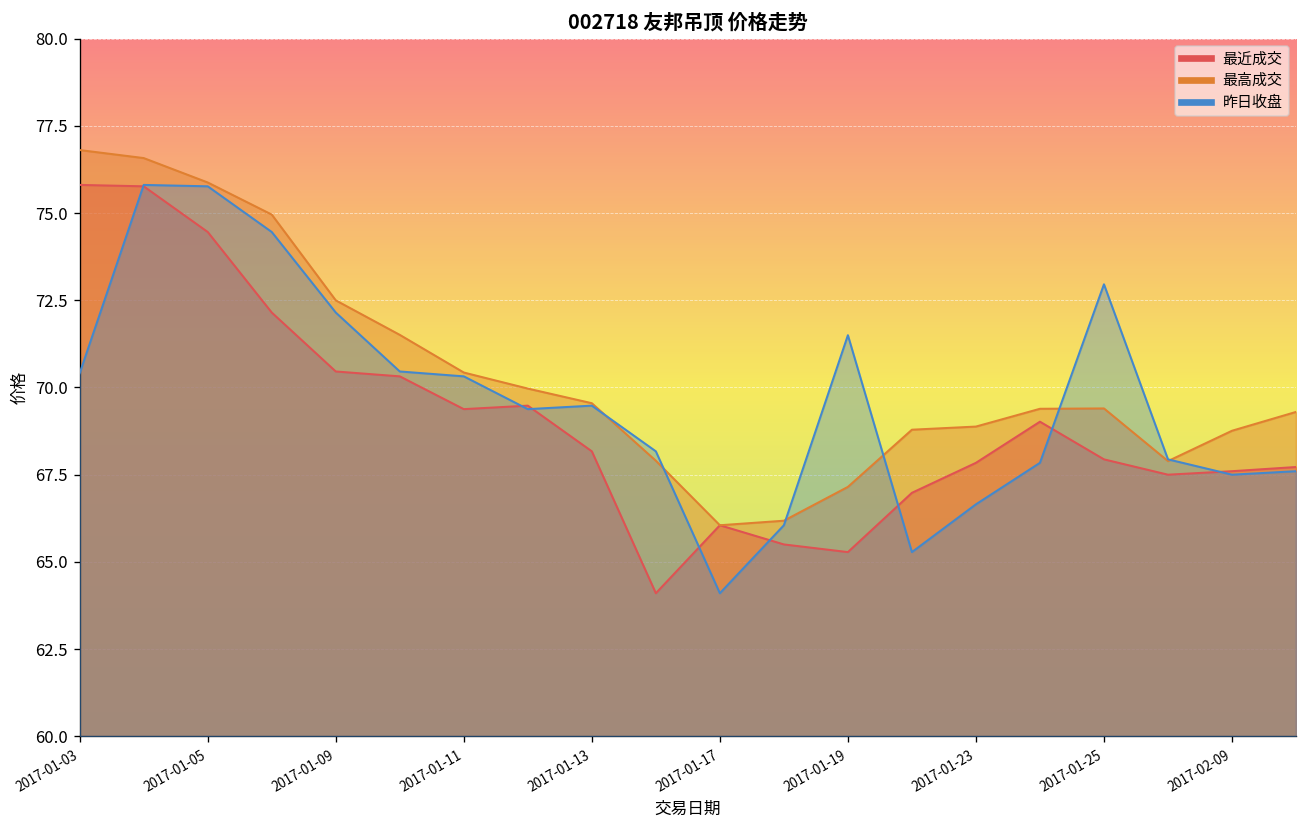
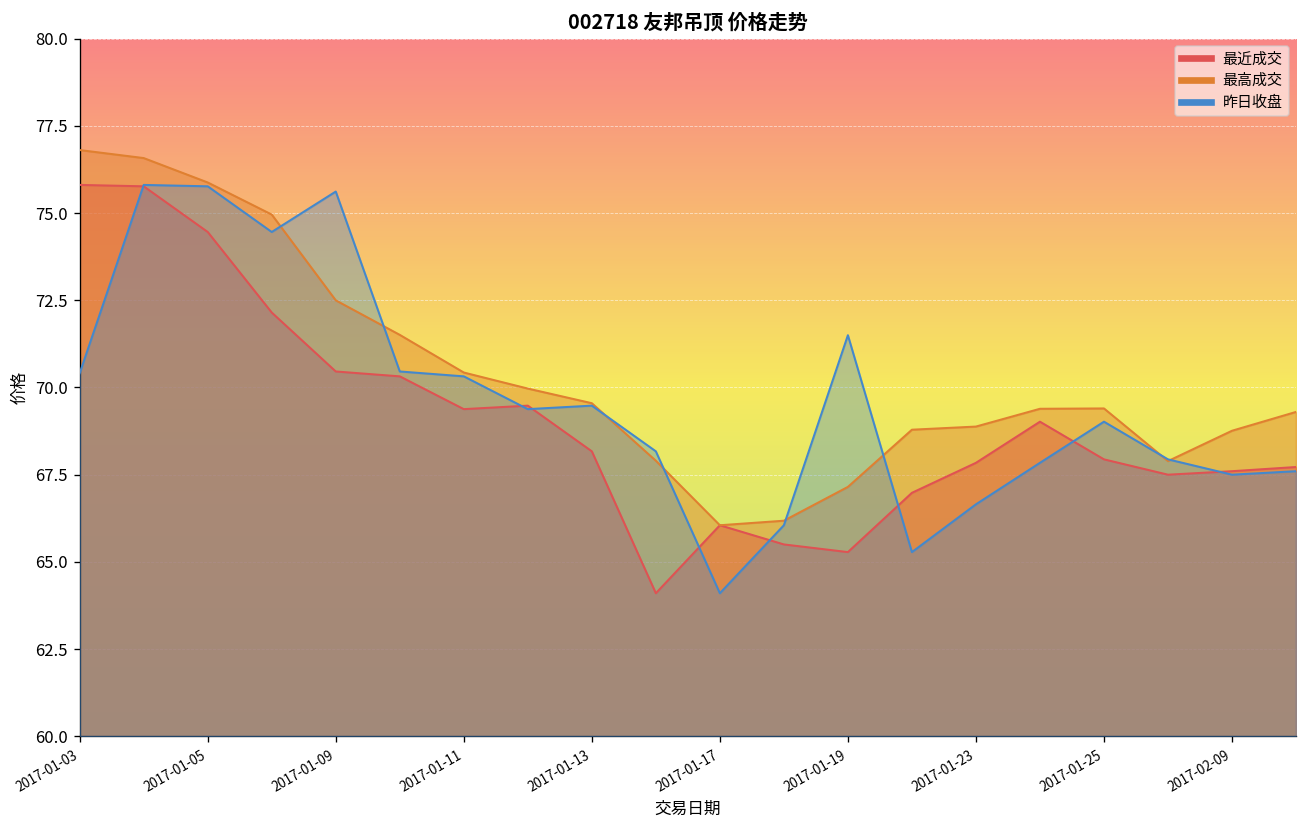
  {
    "昨日收盘": {
      "2017-01-03": 70.4,
      "2017-01-05": 75.8,
-     "2017-01-09": 72.2,
+     "2017-01-09": 75.6,
      "2017-01-11": 70.3,
      "2017-01-17": 64.1,
      "2017-01-19": 71.5,
      "2017-01-23": 66.7,
-     "2017-01-25": 73.0,
+     "2017-01-25": 69.0,
      "2017-02-09": 67.5
    }
  }
